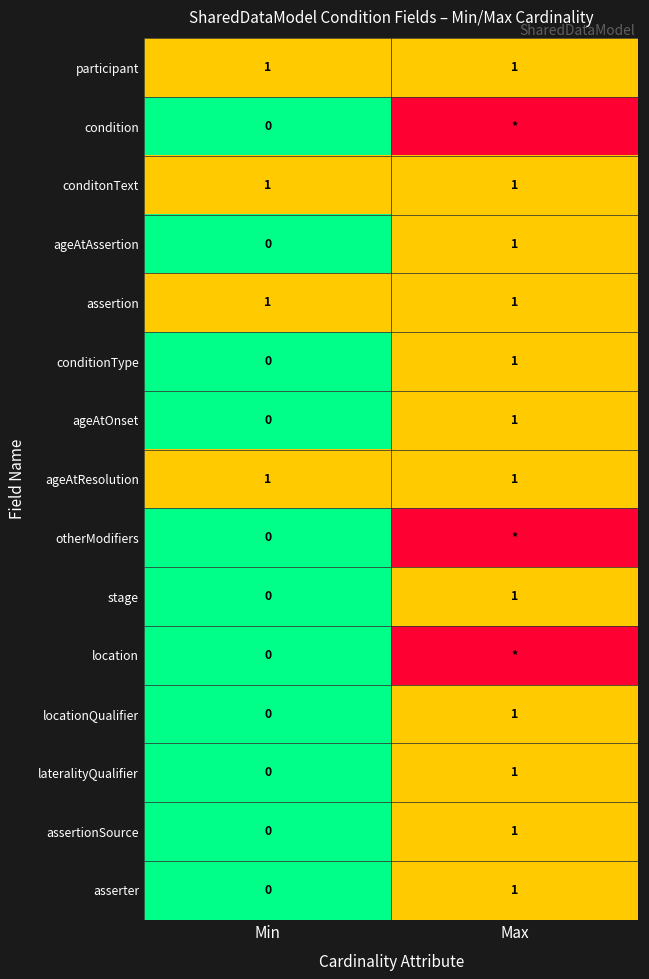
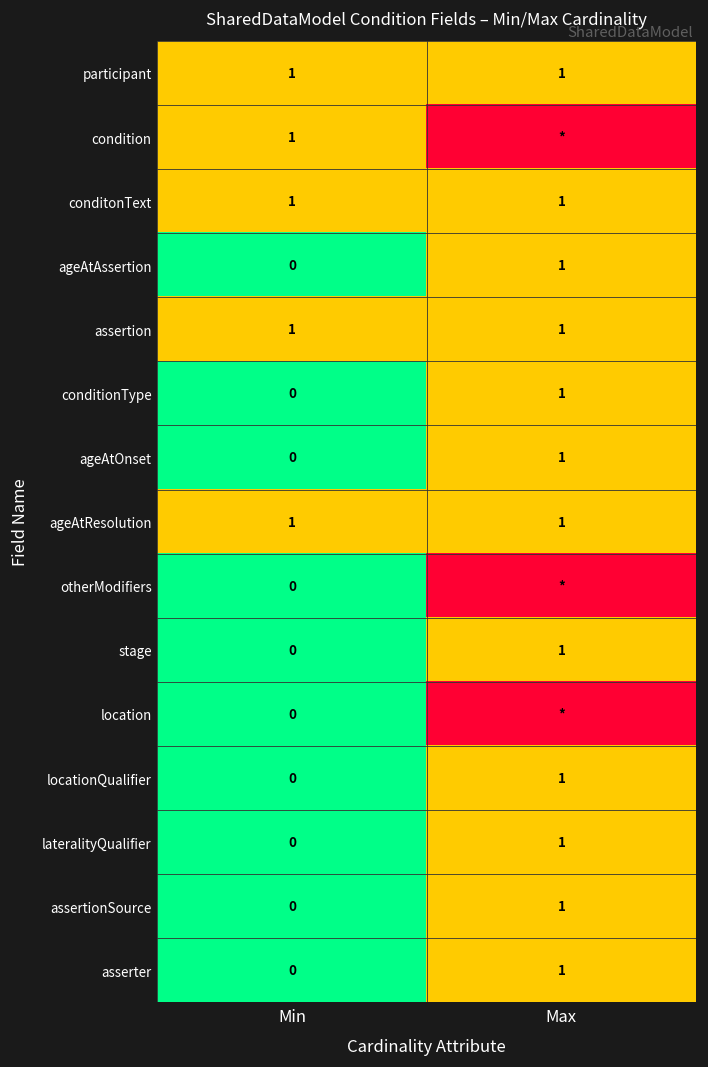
  {
    "participant": {
      "Min": 1,
      "Max": 1
    },
    "condition": {
-     "Min": 0
+     "Min": 1
    },
    "conditonText": {
      "Min": 1,
      "Max": 1
    },
    "ageAtAssertion": {
      "Min": 0,
      "Max": 1
    },
    "assertion": {
      "Min": 1,
      "Max": 1
    },
    "conditionType": {
      "Min": 0,
      "Max": 1
    },
    "ageAtOnset": {
      "Min": 0,
      "Max": 1
    },
    "ageAtResolution": {
      "Min": 1,
      "Max": 1
    },
    "otherModifiers": {
      "Min": 0
    },
    "stage": {
      "Min": 0,
      "Max": 1
    },
    "location": {
      "Min": 0
    },
    "locationQualifier": {
      "Min": 0,
      "Max": 1
    },
    "lateralityQualifier": {
      "Min": 0,
      "Max": 1
    },
    "assertionSource": {
      "Min": 0,
      "Max": 1
    },
    "asserter": {
      "Min": 0,
      "Max": 1
    }
  }
